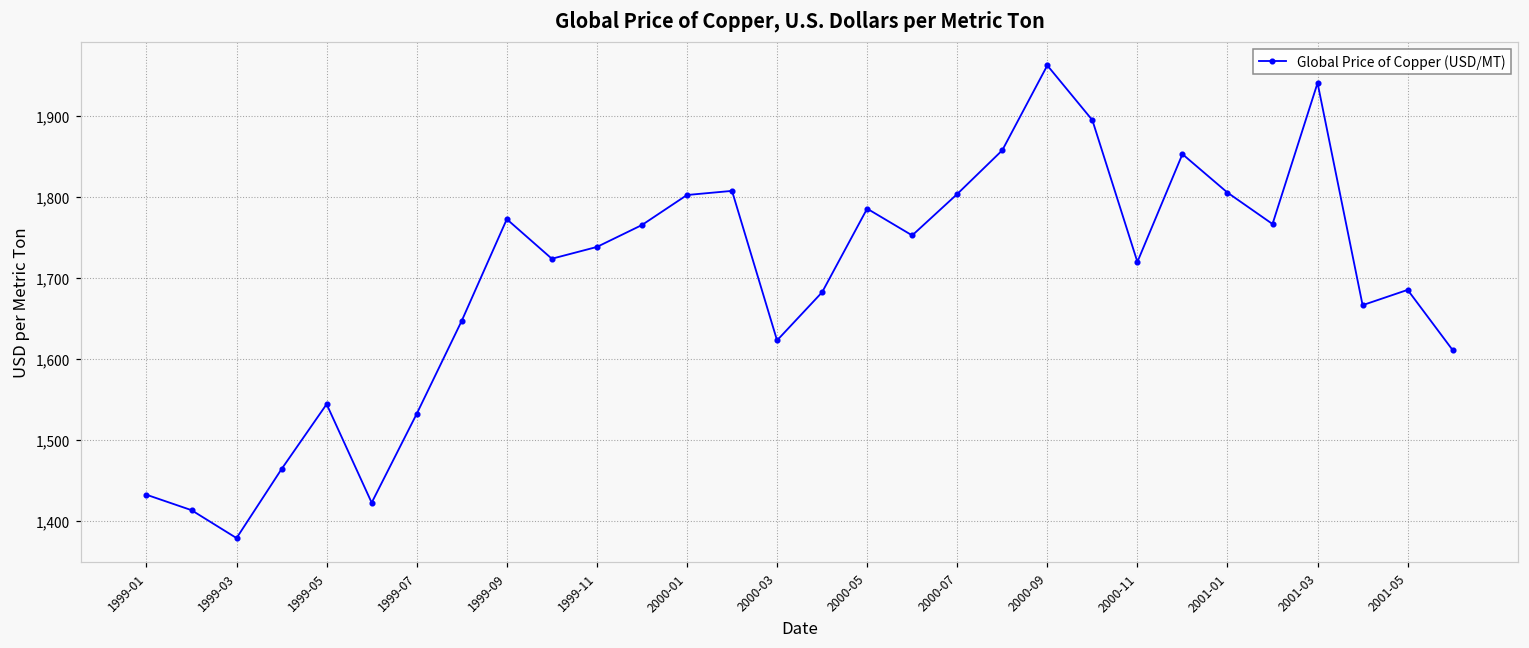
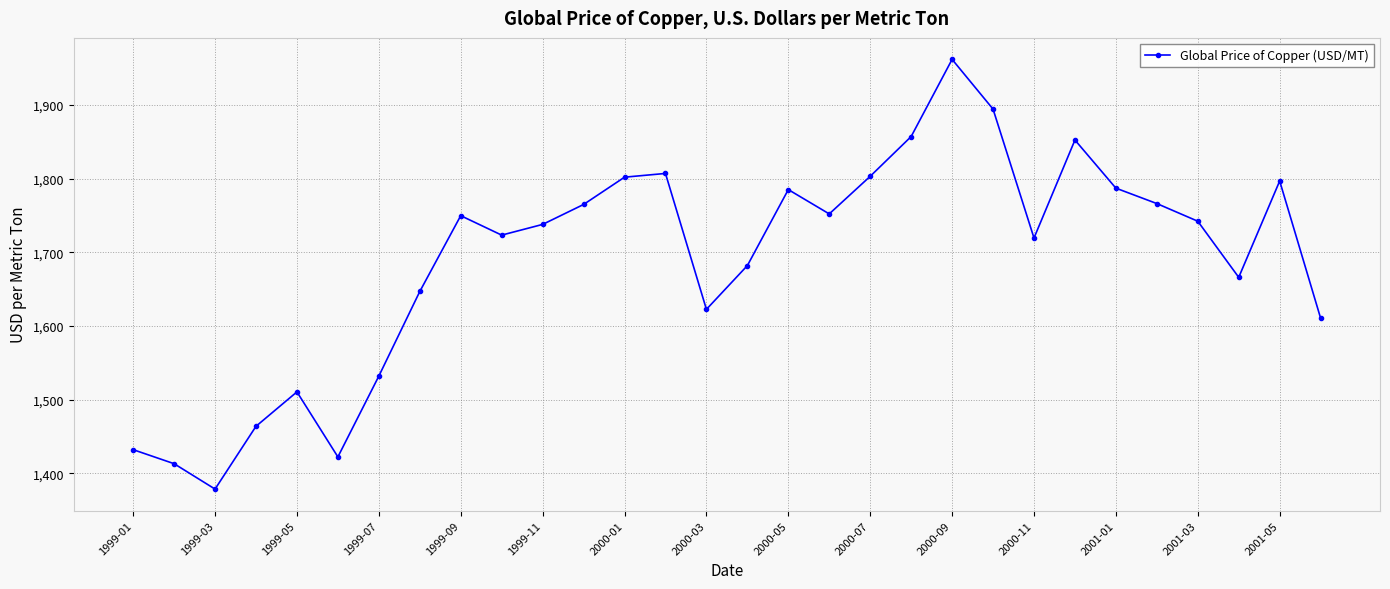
  {
    "1999-01": "1,430",
    "1999-03": "1,380",
-   "1999-05": "1,540",
+   "1999-05": "1,510",
    "1999-07": "1,530",
-   "1999-09": "1,770",
+   "1999-09": "1,750",
    "1999-11": "1,740",
    "2000-01": "1,800",
    "2000-03": "1,620",
    "2000-05": "1,790",
    "2000-07": "1,800",
    "2000-09": "1,960",
    "2000-11": "1,720",
-   "2001-01": "1,800",
-   "2001-03": "1,940",
-   "2001-05": "1,680"
+   "2001-01": "1,790",
+   "2001-03": "1,740",
+   "2001-05": "1,800"
  }
